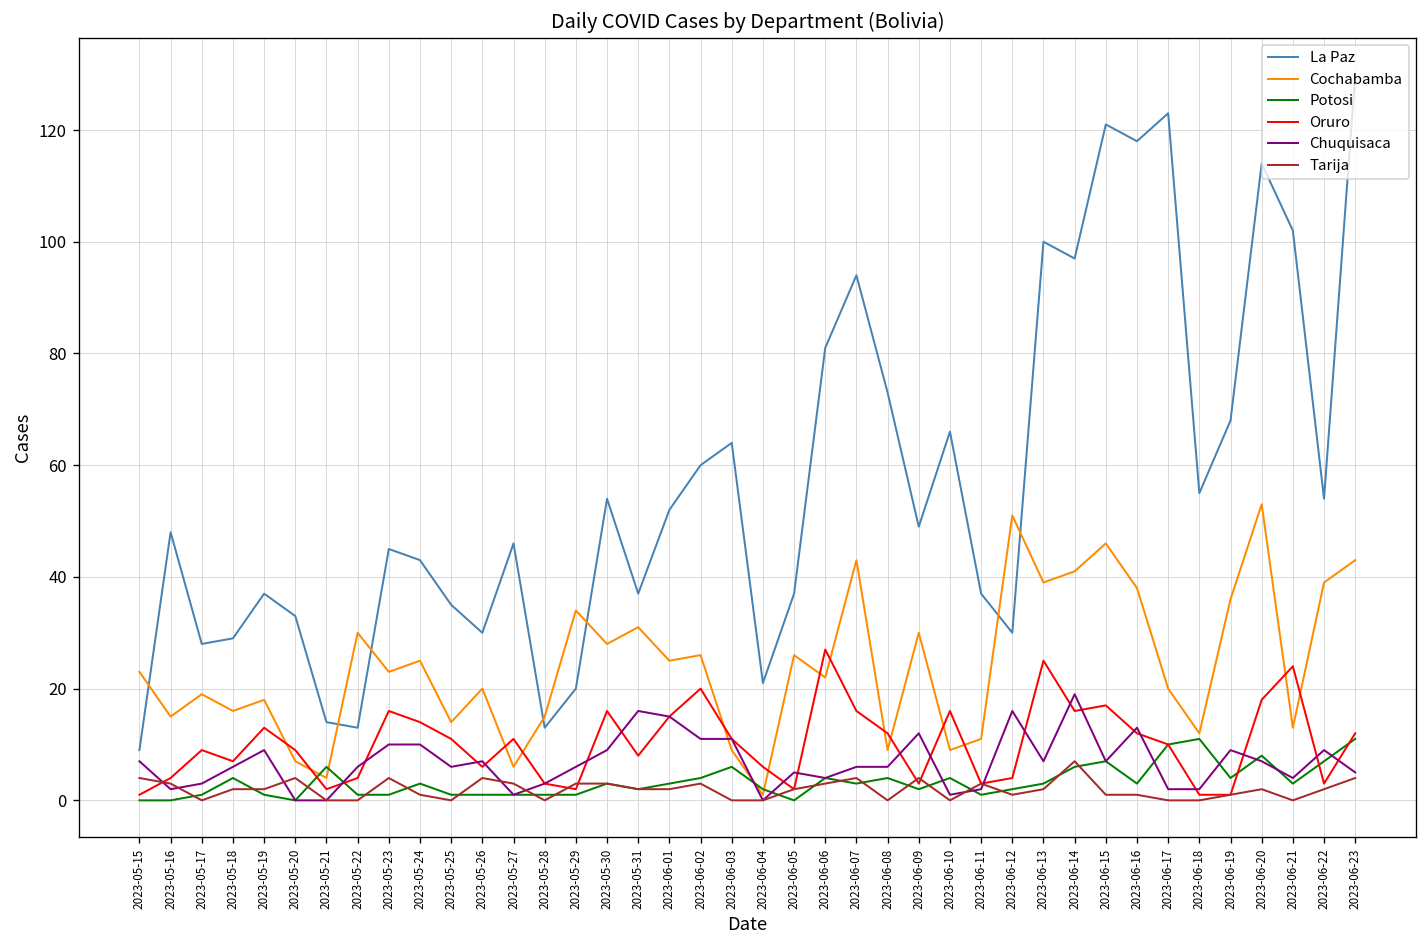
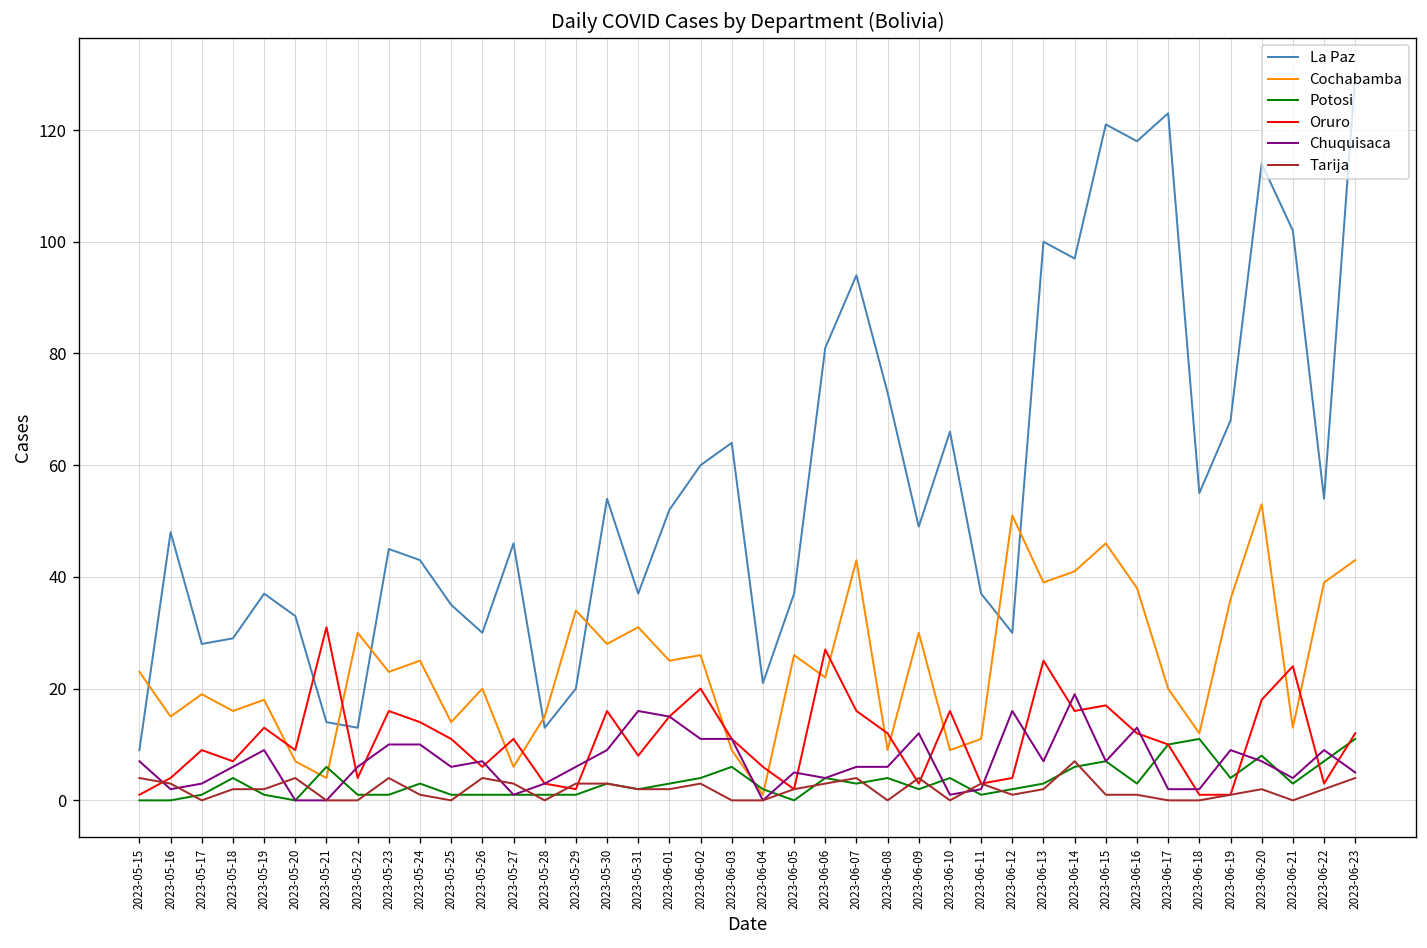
  {
    "Oruro": {
      "2023-05-15": 1,
      "2023-05-16": 4,
      "2023-05-17": 9,
      "2023-05-18": 7,
      "2023-05-19": 13,
      "2023-05-20": 9,
-     "2023-05-21": 2,
+     "2023-05-21": 31,
      "2023-05-22": 4,
      "2023-05-23": 16,
      "2023-05-24": 14,
      "2023-05-25": 11,
      "2023-05-26": 6,
      "2023-05-27": 11,
      "2023-05-29": 2,
      "2023-05-30": 16,
      "2023-05-31": 8,
      "2023-06-02": 20,
      "2023-06-04": 6,
      "2023-06-06": 27,
      "2023-06-07": 16,
      "2023-06-08": 12,
      "2023-06-09": 3,
      "2023-06-10": 16,
      "2023-06-12": 4,
      "2023-06-13": 25,
      "2023-06-14": 16,
      "2023-06-15": 17,
      "2023-06-16": 12,
      "2023-06-18": 1,
      "2023-06-20": 18,
      "2023-06-21": 24,
      "2023-06-22": 3,
      "2023-06-23": 12
    }
  }
